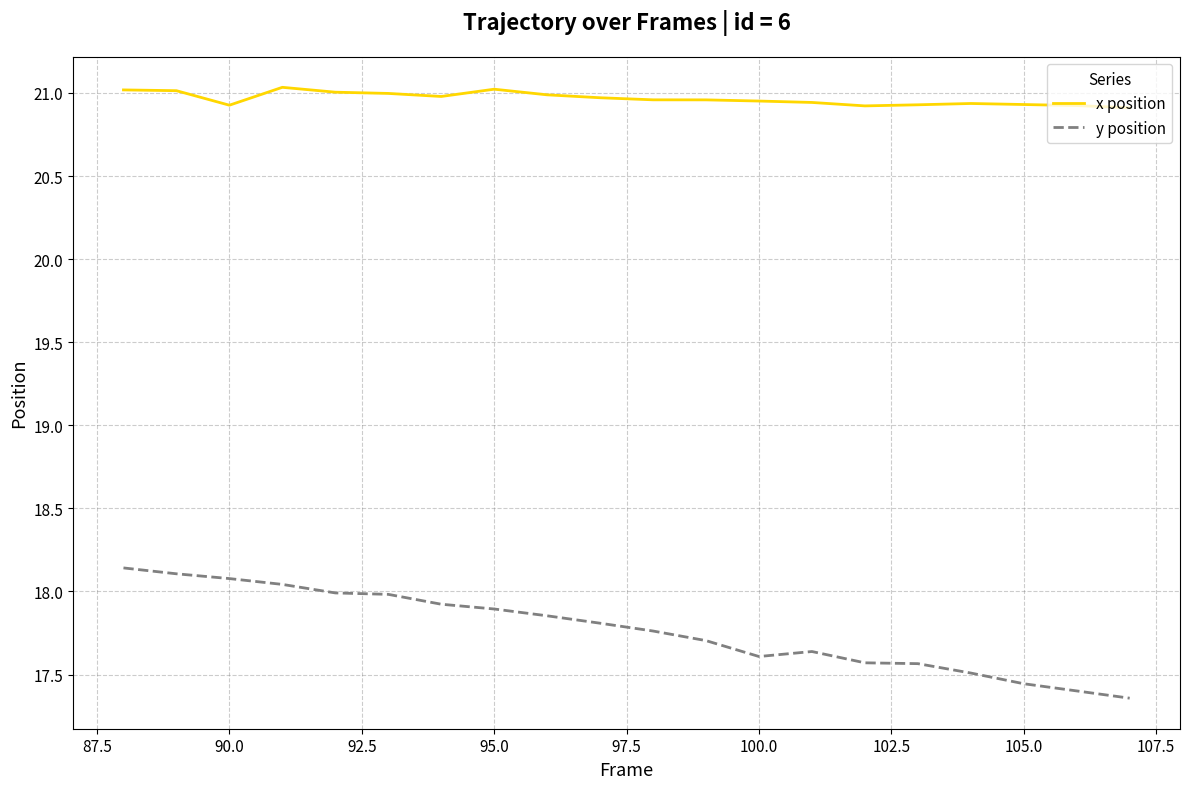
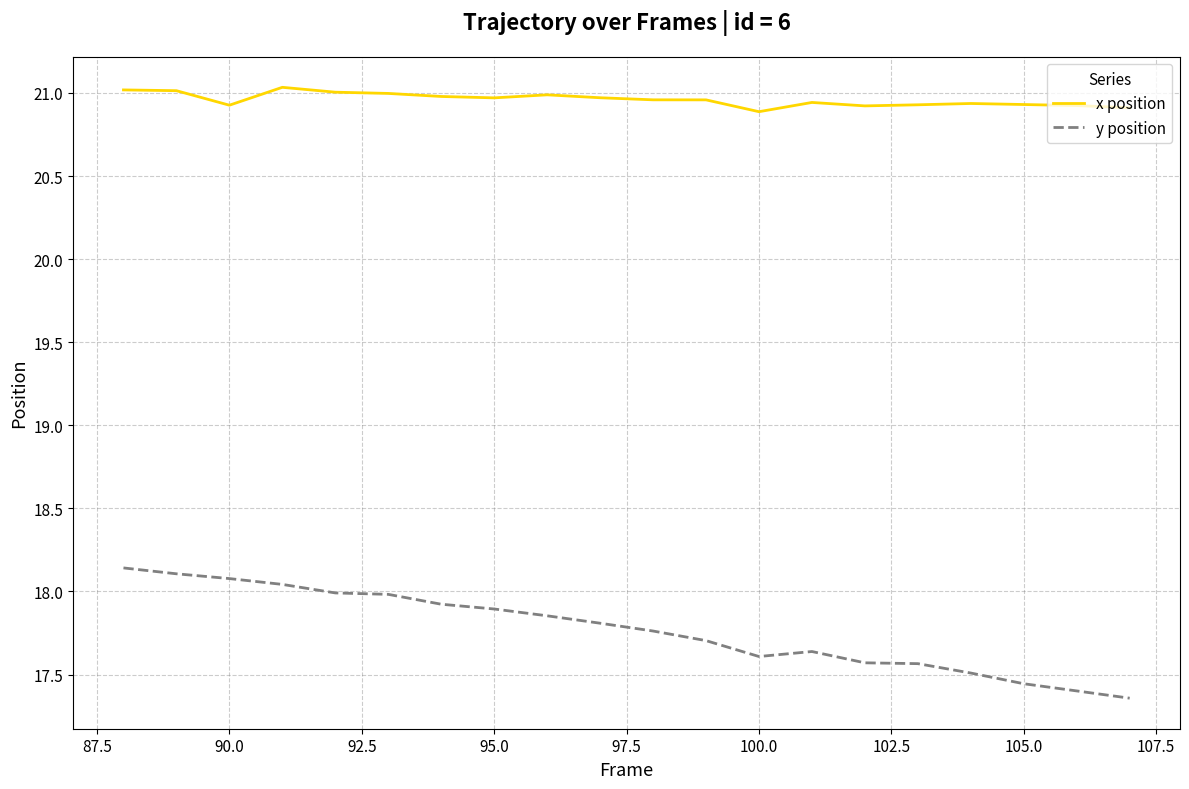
  {
    "x position": {
      "90.0": 20.93,
-     "95.0": 21.02,
-     "100.0": 20.95,
+     "95.0": 20.97,
+     "100.0": 20.89,
      "105.0": 20.93
    },
    "y position": {
      "90.0": 18.08,
      "95.0": 17.89,
      "100.0": 17.61,
      "105.0": 17.44
    }
  }
